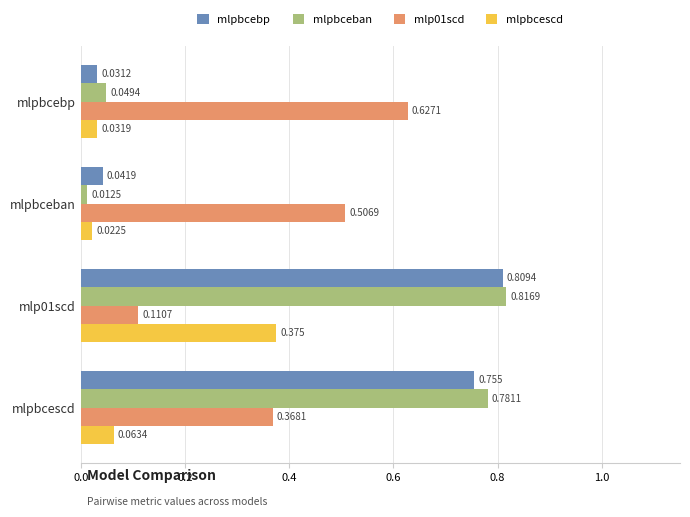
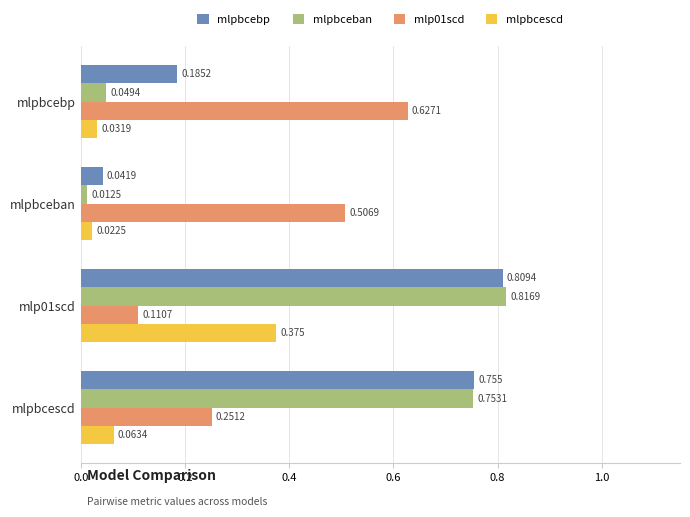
  {
    "mlpbcebp": {
-     "mlpbcebp": 0.0312,
+     "mlpbcebp": 0.1852,
      "mlpbceban": 0.0419,
      "mlp01scd": 0.8094,
      "mlpbcescd": 0.755
    },
    "mlpbceban": {
      "mlpbcebp": 0.0494,
      "mlpbceban": 0.0125,
      "mlp01scd": 0.8169,
-     "mlpbcescd": 0.7811
+     "mlpbcescd": 0.7531
    },
    "mlp01scd": {
      "mlpbcebp": 0.6271,
      "mlpbceban": 0.5069,
      "mlp01scd": 0.1107,
-     "mlpbcescd": 0.3681
+     "mlpbcescd": 0.2512
    },
    "mlpbcescd": {
      "mlpbcebp": 0.0319,
      "mlpbceban": 0.0225,
      "mlp01scd": 0.375,
      "mlpbcescd": 0.0634
    }
  }
